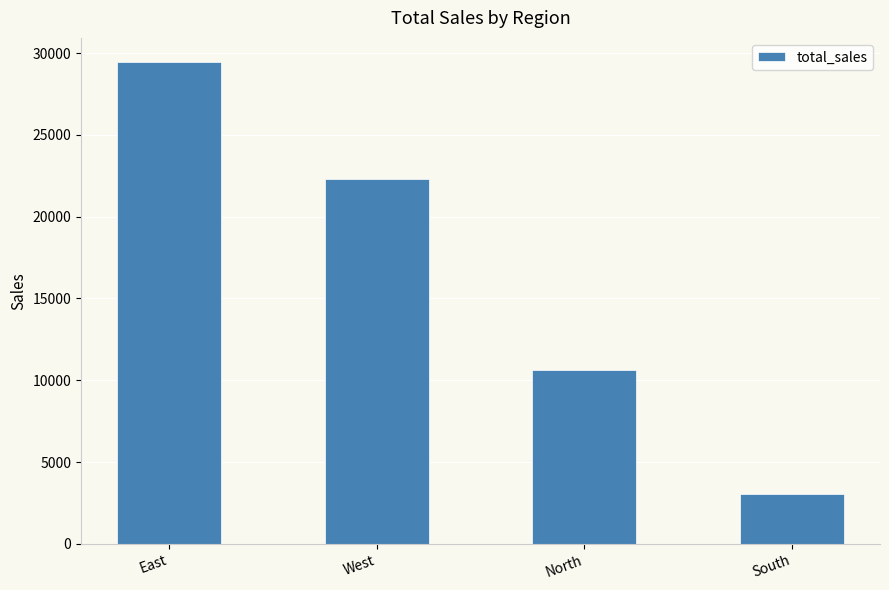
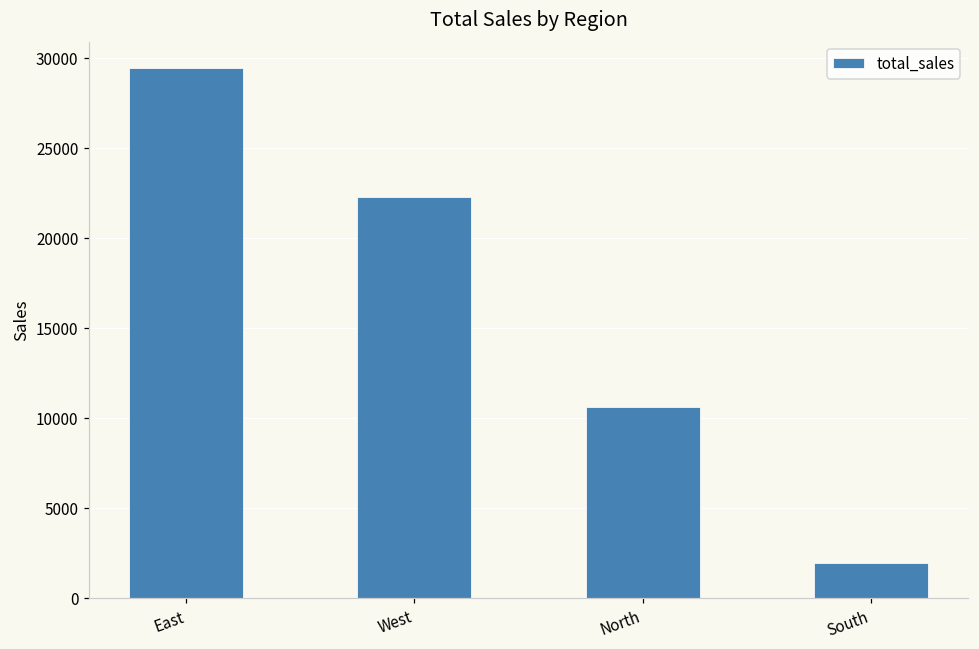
  {
    "East": 29500,
    "West": 22300,
    "North": 10700,
-   "South": 3000
+   "South": 1900
  }
